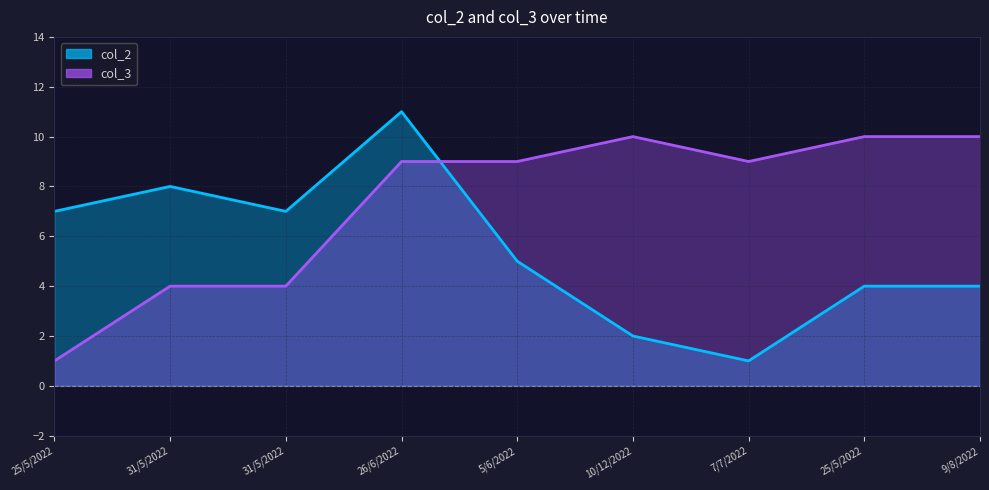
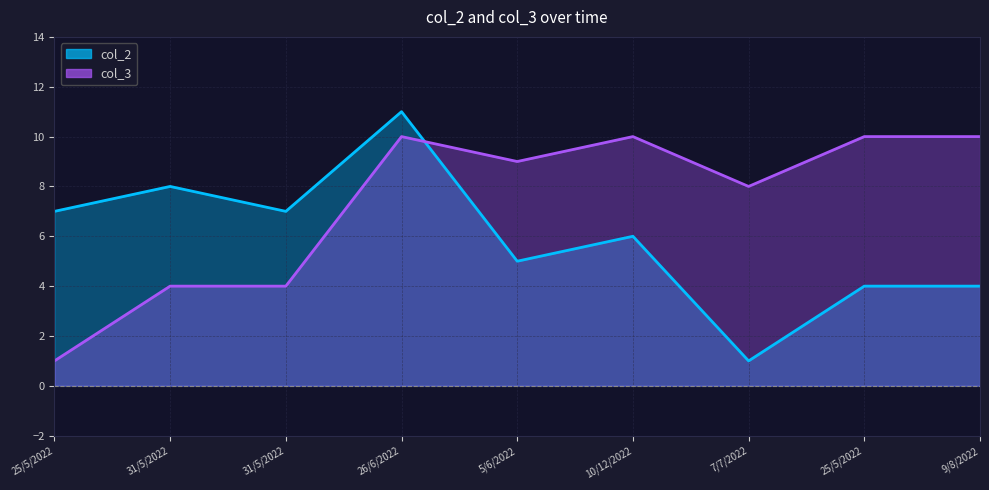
  {
    "col_2": {
      "26/6/2022": 11,
      "5/6/2022": 5,
-     "10/12/2022": 2,
+     "10/12/2022": 6,
      "7/7/2022": 1,
      "9/8/2022": 4
    },
    "col_3": {
-     "26/6/2022": 9,
+     "26/6/2022": 10,
      "5/6/2022": 9,
      "10/12/2022": 10,
-     "7/7/2022": 9,
+     "7/7/2022": 8,
      "9/8/2022": 10
    }
  }
